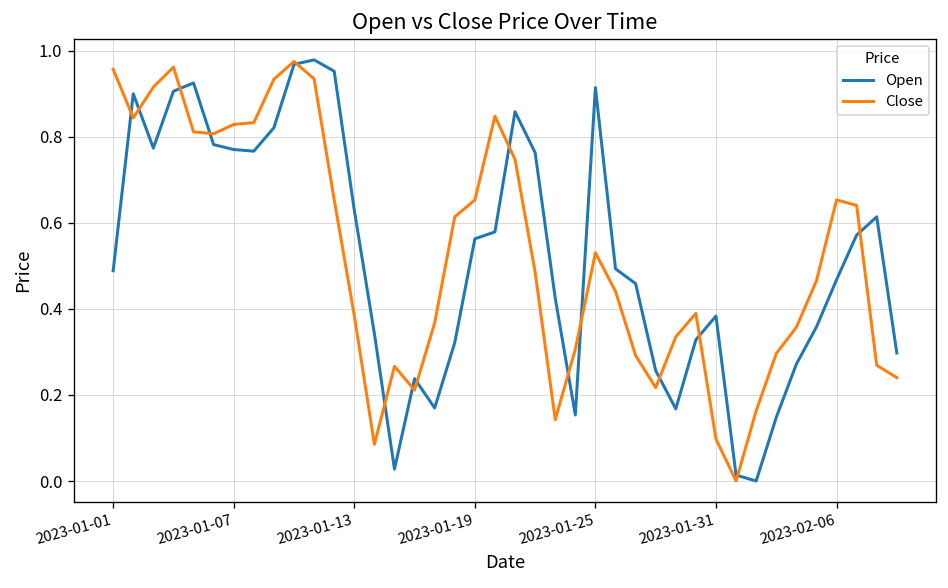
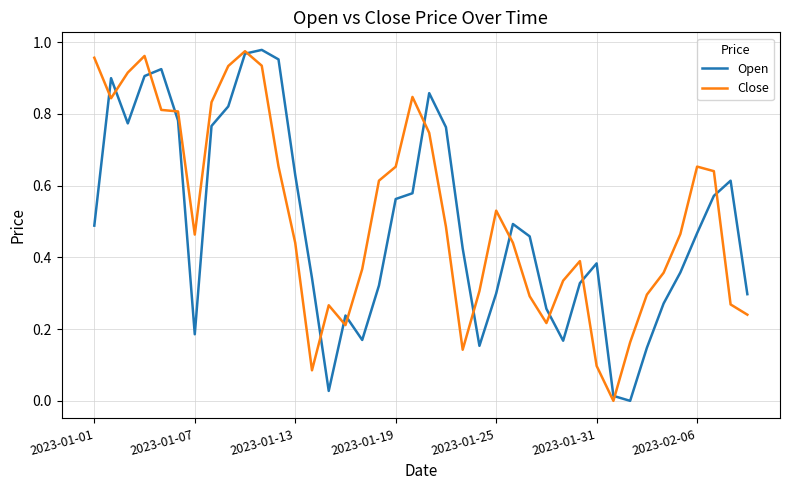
  {
    "Open": {
      "2023-01-01": 0.49,
-     "2023-01-07": 0.77,
+     "2023-01-07": 0.19,
      "2023-01-13": 0.63,
      "2023-01-19": 0.56,
-     "2023-01-25": 0.91,
+     "2023-01-25": 0.30,
      "2023-01-31": 0.38,
      "2023-02-06": 0.47
    },
    "Close": {
      "2023-01-01": 0.96,
-     "2023-01-07": 0.83,
-     "2023-01-13": 0.38,
+     "2023-01-07": 0.46,
+     "2023-01-13": 0.44,
      "2023-01-19": 0.65,
      "2023-01-25": 0.53,
      "2023-01-31": 0.10,
      "2023-02-06": 0.65
    }
  }
